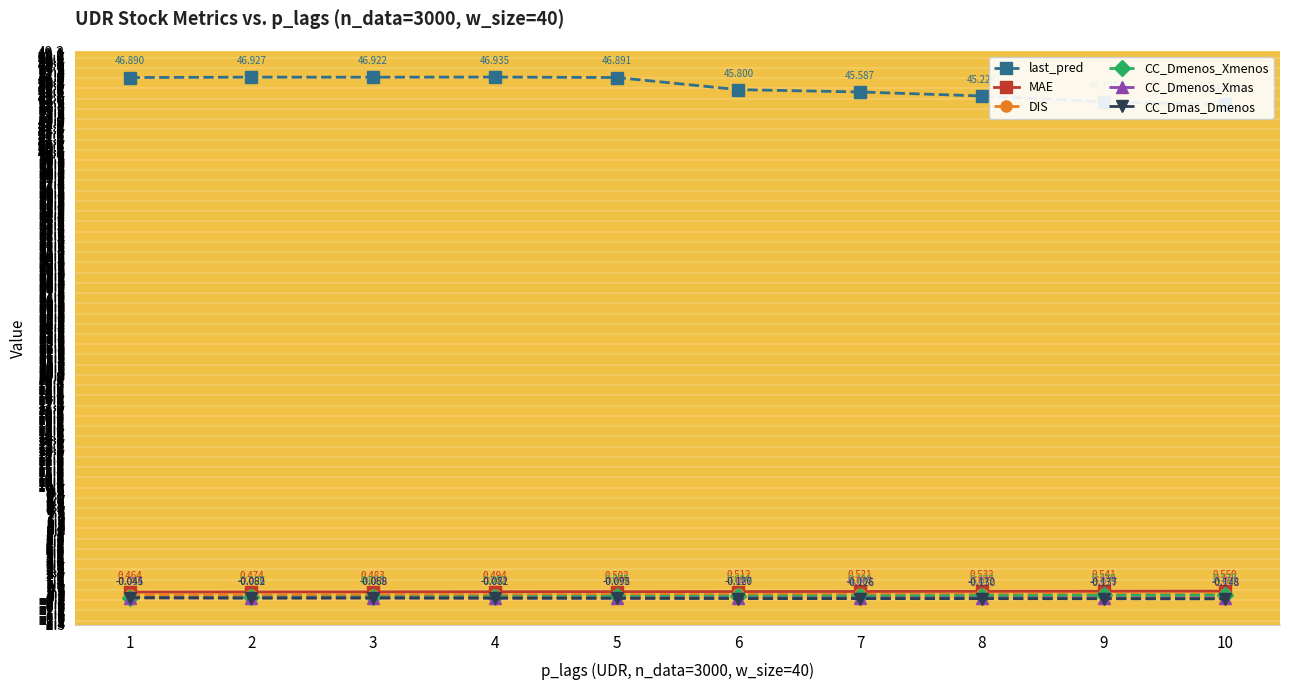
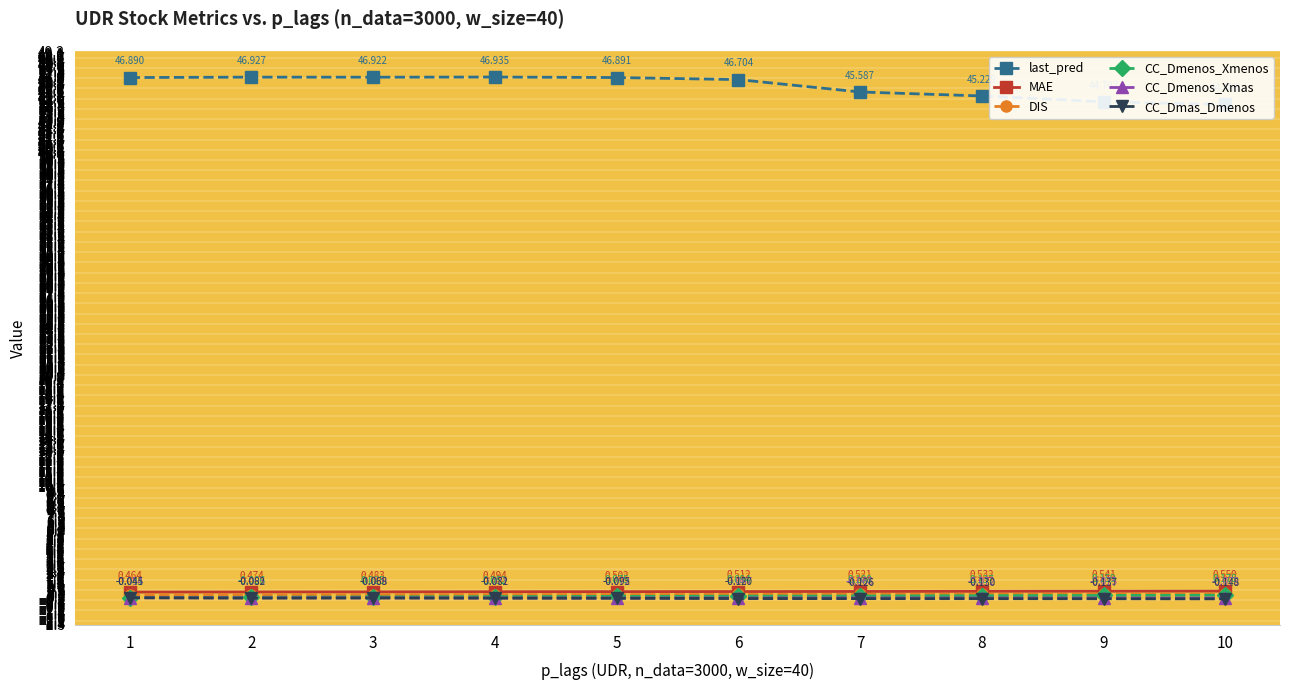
  {
    "last_pred": {
      "1": 46.890,
      "2": 46.927,
      "3": 46.922,
      "4": 46.935,
      "5": 46.891,
-     "6": 45.800,
+     "6": 46.704,
      "7": 45.587
    }
  }
